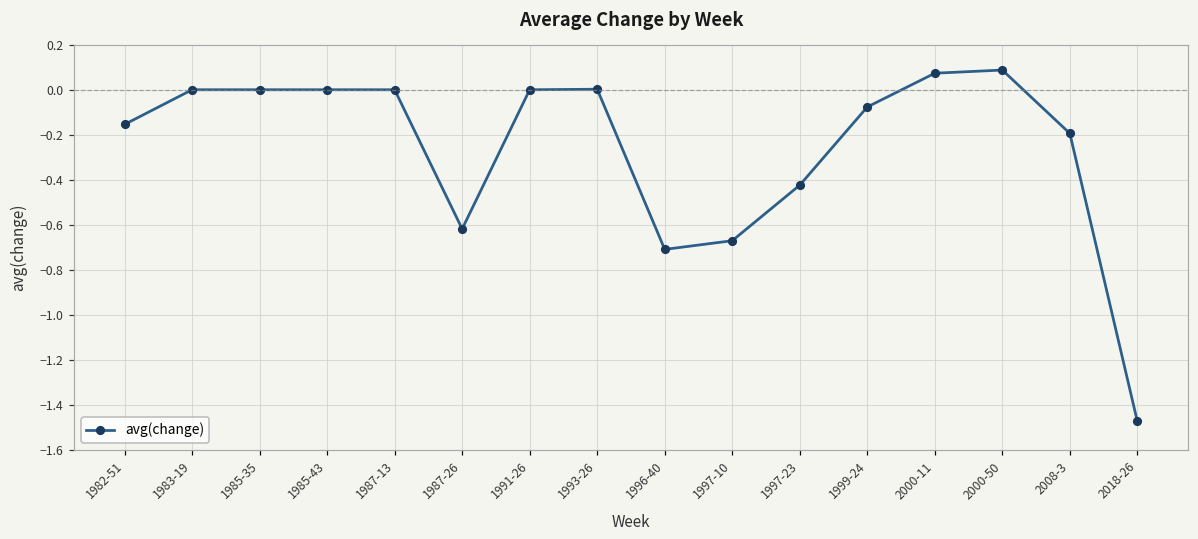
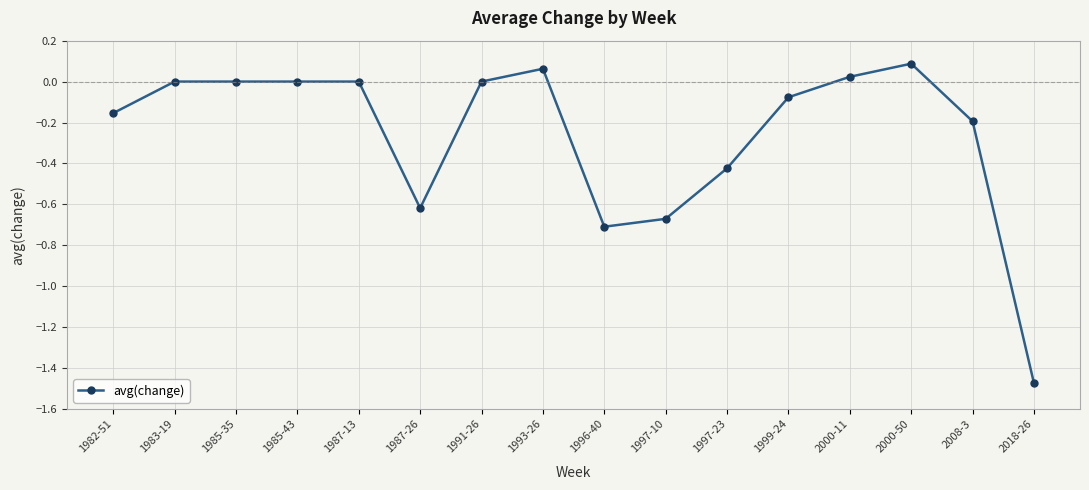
  {
    "1982-51": -0.15,
    "1983-19": 0.00,
    "1985-35": 0.00,
    "1985-43": 0.00,
    "1987-13": 0.00,
    "1987-26": -0.62,
    "1991-26": 0.00,
-   "1993-26": 0.00,
+   "1993-26": 0.06,
    "1996-40": -0.71,
    "1997-10": -0.67,
    "1997-23": -0.42,
    "1999-24": -0.08,
-   "2000-11": 0.07,
+   "2000-11": 0.02,
    "2000-50": 0.09,
    "2008-3": -0.19,
    "2018-26": -1.47
  }
